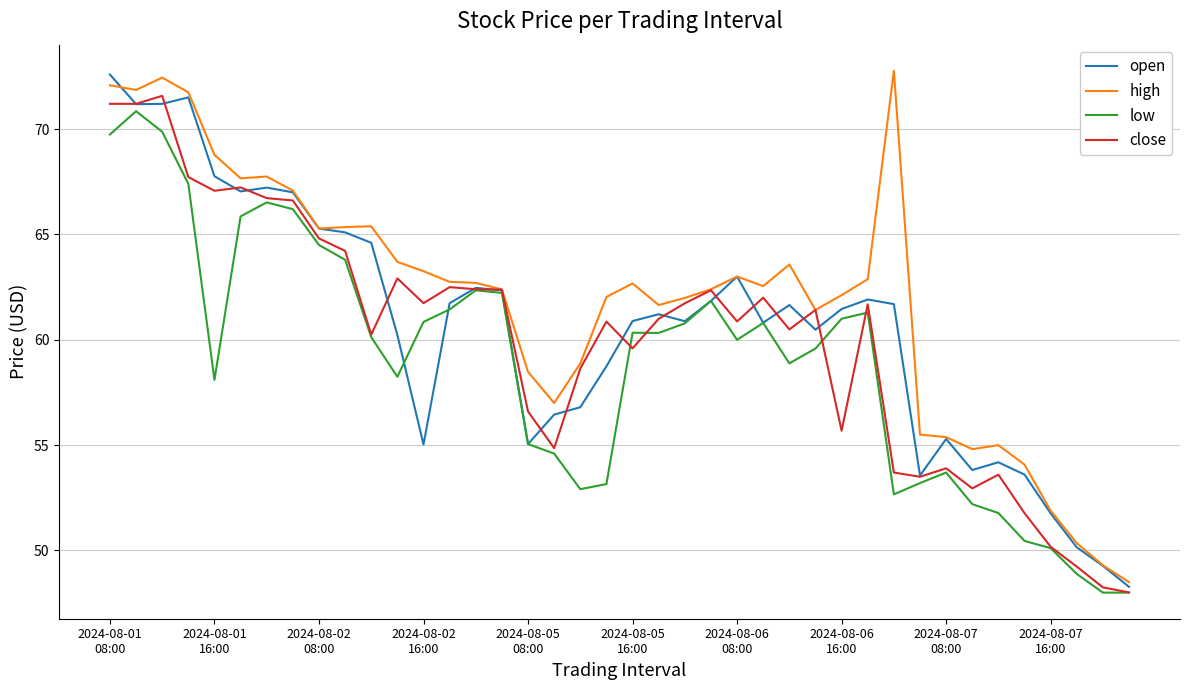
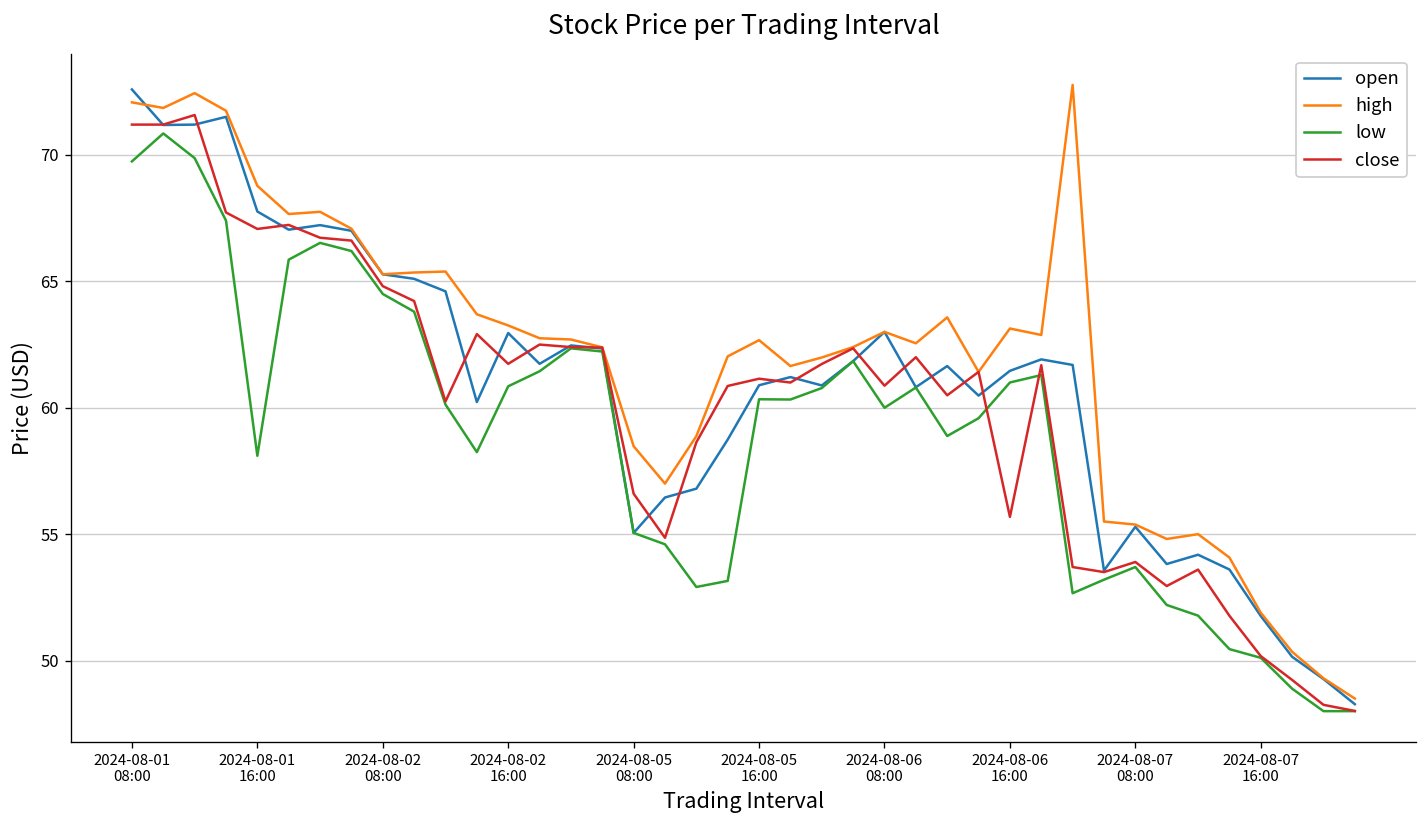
  {
    "open": {
      "2024-08-01 08:00": 72.6,
      "2024-08-01 16:00": 67.8,
-     "2024-08-02 16:00": 55.0,
+     "2024-08-02 16:00": 63.0,
      "2024-08-05 16:00": 60.9,
      "2024-08-06 16:00": 61.5,
      "2024-08-07 16:00": 51.8
    },
    "high": {
      "2024-08-01 08:00": 72.1,
      "2024-08-01 16:00": 68.8,
      "2024-08-02 16:00": 63.3,
      "2024-08-05 08:00": 58.5,
      "2024-08-05 16:00": 62.7,
-     "2024-08-06 16:00": 62.1,
+     "2024-08-06 16:00": 63.1,
      "2024-08-07 16:00": 51.9
    },
    "low": {
      "2024-08-01 08:00": 69.7,
      "2024-08-01 16:00": 58.1,
      "2024-08-02 08:00": 64.5,
      "2024-08-02 16:00": 60.8,
      "2024-08-05 16:00": 60.3,
      "2024-08-06 08:00": 60.0,
      "2024-08-06 16:00": 61.0,
      "2024-08-07 08:00": 53.7
    },
    "close": {
      "2024-08-01 08:00": 71.2,
      "2024-08-01 16:00": 67.1,
      "2024-08-02 08:00": 64.8,
      "2024-08-02 16:00": 61.7,
      "2024-08-05 08:00": 56.6,
-     "2024-08-05 16:00": 59.6,
+     "2024-08-05 16:00": 61.1,
      "2024-08-06 08:00": 60.9,
      "2024-08-06 16:00": 55.7,
      "2024-08-07 08:00": 53.9
    }
  }
